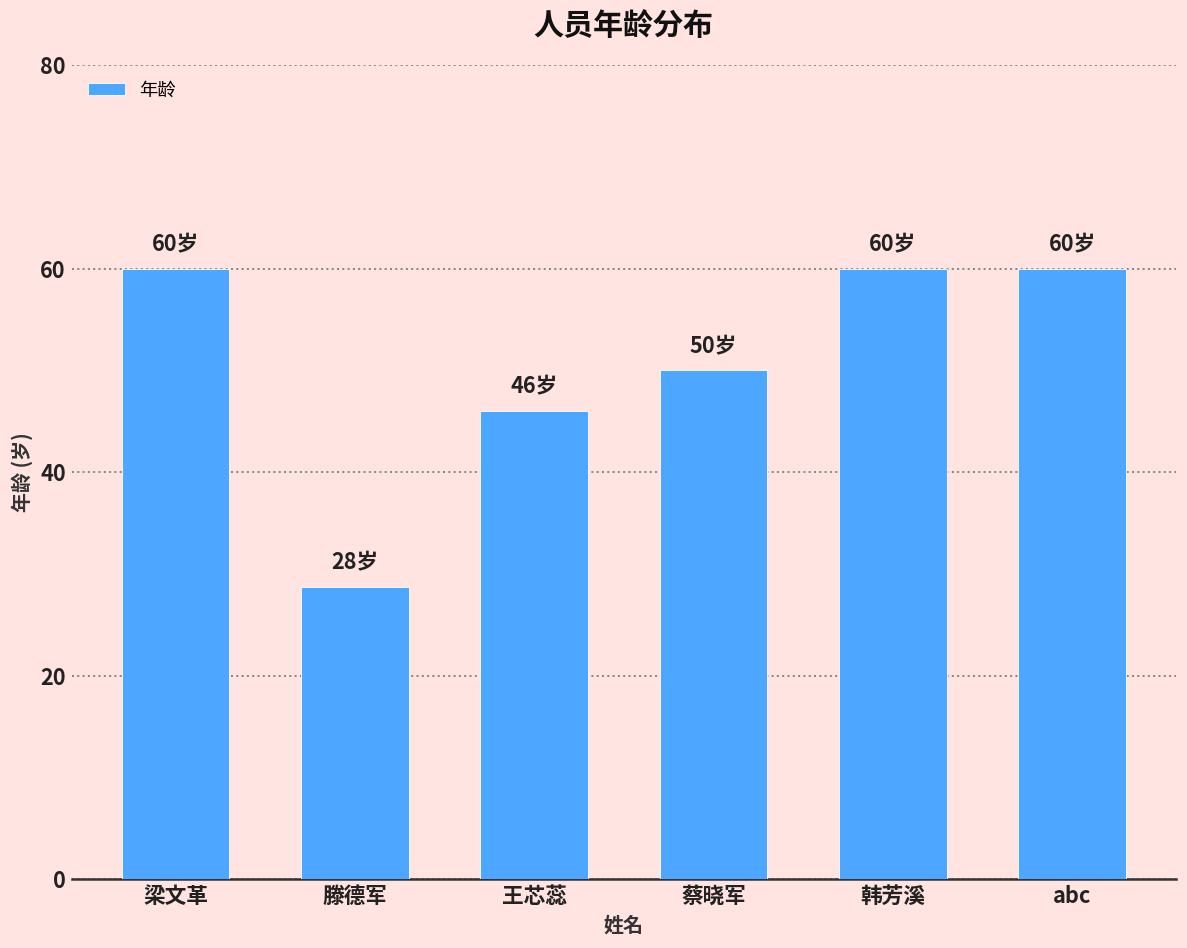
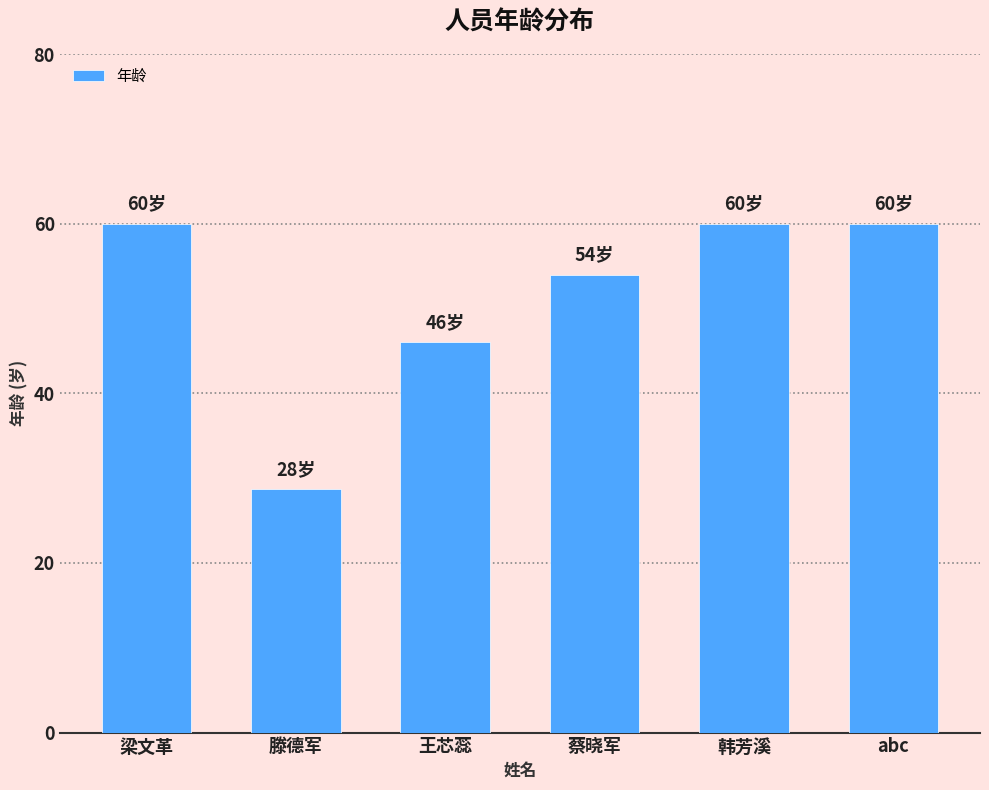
  {
    "梁文革": "60岁",
    "王芯蕊": "46岁",
-   "蔡晓军": "50岁",
+   "蔡晓军": "54岁",
    "韩芳溪": "60岁",
    "abc": "60岁"
  }
